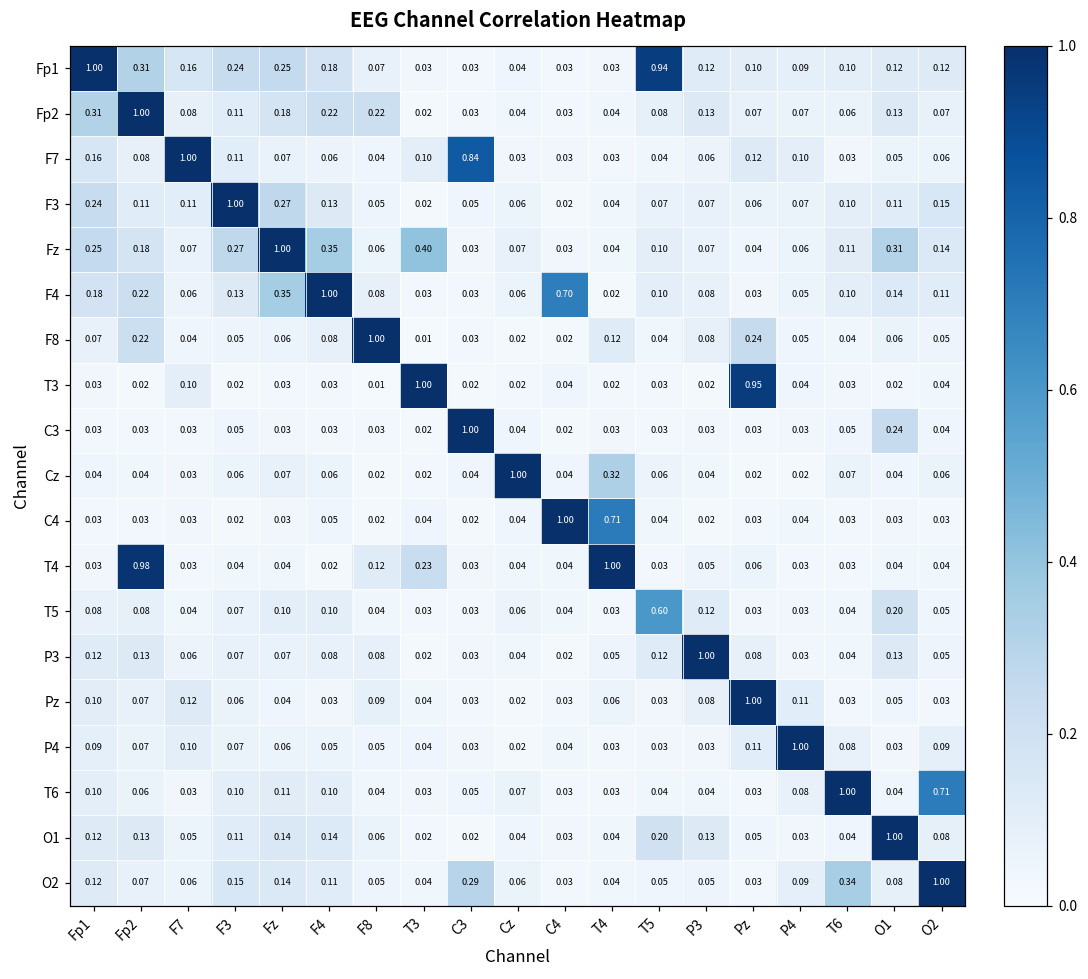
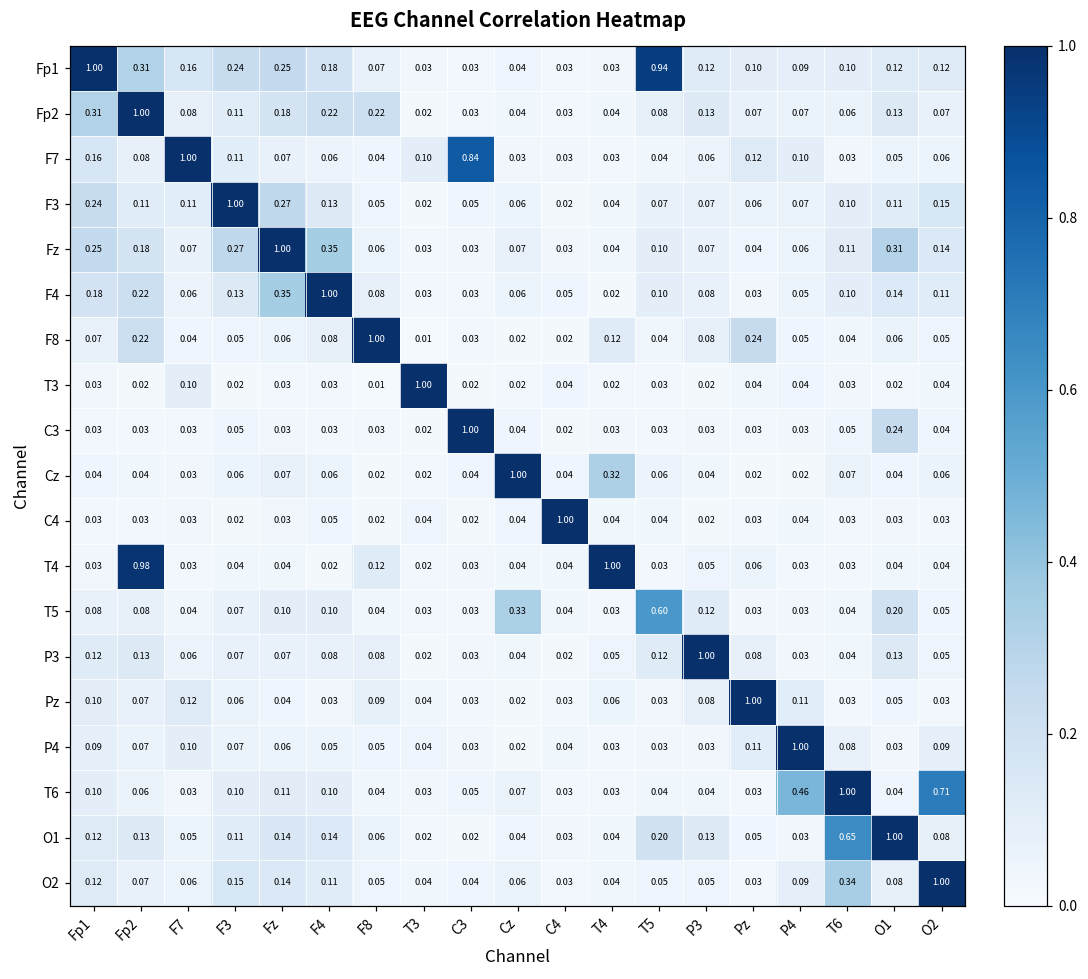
  {
    "Fz": {
      "Fp1": 0.25,
      "Fp2": 0.18,
      "F7": 0.07,
      "F3": 0.27,
      "Fz": 1.00,
      "F4": 0.35,
      "F8": 0.06,
-     "T3": 0.40,
+     "T3": 0.03,
      "C3": 0.03,
      "Cz": 0.07,
      "C4": 0.03,
      "T4": 0.04,
      "T5": 0.10,
      "P3": 0.07,
      "Pz": 0.04,
      "P4": 0.06,
      "T6": 0.11,
      "O1": 0.31,
      "O2": 0.14
    },
    "F4": {
      "Fp1": 0.18,
      "Fp2": 0.22,
      "F7": 0.06,
      "F3": 0.13,
      "Fz": 0.35,
      "F4": 1.00,
      "F8": 0.08,
      "T3": 0.03,
      "C3": 0.03,
      "Cz": 0.06,
-     "C4": 0.70,
+     "C4": 0.05,
      "T4": 0.02,
      "T5": 0.10,
      "P3": 0.08,
      "Pz": 0.03,
      "P4": 0.05,
      "T6": 0.10,
      "O1": 0.14,
      "O2": 0.11
    },
    "T3": {
      "Fp1": 0.03,
      "Fp2": 0.02,
      "F7": 0.10,
      "F3": 0.02,
      "Fz": 0.03,
      "F4": 0.03,
      "F8": 0.01,
      "T3": 1.00,
      "C3": 0.02,
      "Cz": 0.02,
      "C4": 0.04,
      "T4": 0.02,
      "T5": 0.03,
      "P3": 0.02,
-     "Pz": 0.95,
+     "Pz": 0.04,
      "P4": 0.04,
      "T6": 0.03,
      "O1": 0.02,
      "O2": 0.04
    },
    "C4": {
      "Fp1": 0.03,
      "Fp2": 0.03,
      "F7": 0.03,
      "F3": 0.02,
      "Fz": 0.03,
      "F4": 0.05,
      "F8": 0.02,
      "T3": 0.04,
      "C3": 0.02,
      "Cz": 0.04,
      "C4": 1.00,
-     "T4": 0.71,
+     "T4": 0.04,
      "T5": 0.04,
      "P3": 0.02,
      "Pz": 0.03,
      "P4": 0.04,
      "T6": 0.03,
      "O1": 0.03,
      "O2": 0.03
    },
    "T4": {
      "Fp1": 0.03,
      "Fp2": 0.98,
      "F7": 0.03,
      "F3": 0.04,
      "Fz": 0.04,
      "F4": 0.02,
      "F8": 0.12,
-     "T3": 0.23,
+     "T3": 0.02,
      "C3": 0.03,
      "Cz": 0.04,
      "C4": 0.04,
      "T4": 1.00,
      "T5": 0.03,
      "P3": 0.05,
      "Pz": 0.06,
      "P4": 0.03,
      "T6": 0.03,
      "O1": 0.04,
      "O2": 0.04
    },
    "T5": {
      "Fp1": 0.08,
      "Fp2": 0.08,
      "F7": 0.04,
      "F3": 0.07,
      "Fz": 0.10,
      "F4": 0.10,
      "F8": 0.04,
      "T3": 0.03,
      "C3": 0.03,
-     "Cz": 0.06,
+     "Cz": 0.33,
      "C4": 0.04,
      "T4": 0.03,
      "T5": 0.60,
      "P3": 0.12,
      "Pz": 0.03,
      "P4": 0.03,
      "T6": 0.04,
      "O1": 0.20,
      "O2": 0.05
    },
    "T6": {
      "Fp1": 0.10,
      "Fp2": 0.06,
      "F7": 0.03,
      "F3": 0.10,
      "Fz": 0.11,
      "F4": 0.10,
      "F8": 0.04,
      "T3": 0.03,
      "C3": 0.05,
      "Cz": 0.07,
      "C4": 0.03,
      "T4": 0.03,
      "T5": 0.04,
      "P3": 0.04,
      "Pz": 0.03,
-     "P4": 0.08,
+     "P4": 0.46,
      "T6": 1.00,
      "O1": 0.04,
      "O2": 0.71
    },
    "O1": {
      "Fp1": 0.12,
      "Fp2": 0.13,
      "F7": 0.05,
      "F3": 0.11,
      "Fz": 0.14,
      "F4": 0.14,
      "F8": 0.06,
      "T3": 0.02,
      "C3": 0.02,
      "Cz": 0.04,
      "C4": 0.03,
      "T4": 0.04,
      "T5": 0.20,
      "P3": 0.13,
      "Pz": 0.05,
      "P4": 0.03,
-     "T6": 0.04,
+     "T6": 0.65,
      "O1": 1.00,
      "O2": 0.08
    },
    "O2": {
      "Fp1": 0.12,
      "Fp2": 0.07,
      "F7": 0.06,
      "F3": 0.15,
      "Fz": 0.14,
      "F4": 0.11,
      "F8": 0.05,
      "T3": 0.04,
-     "C3": 0.29,
+     "C3": 0.04,
      "Cz": 0.06,
      "C4": 0.03,
      "T4": 0.04,
      "T5": 0.05,
      "P3": 0.05,
      "Pz": 0.03,
      "P4": 0.09,
      "T6": 0.34,
      "O1": 0.08,
      "O2": 1.00
    }
  }
